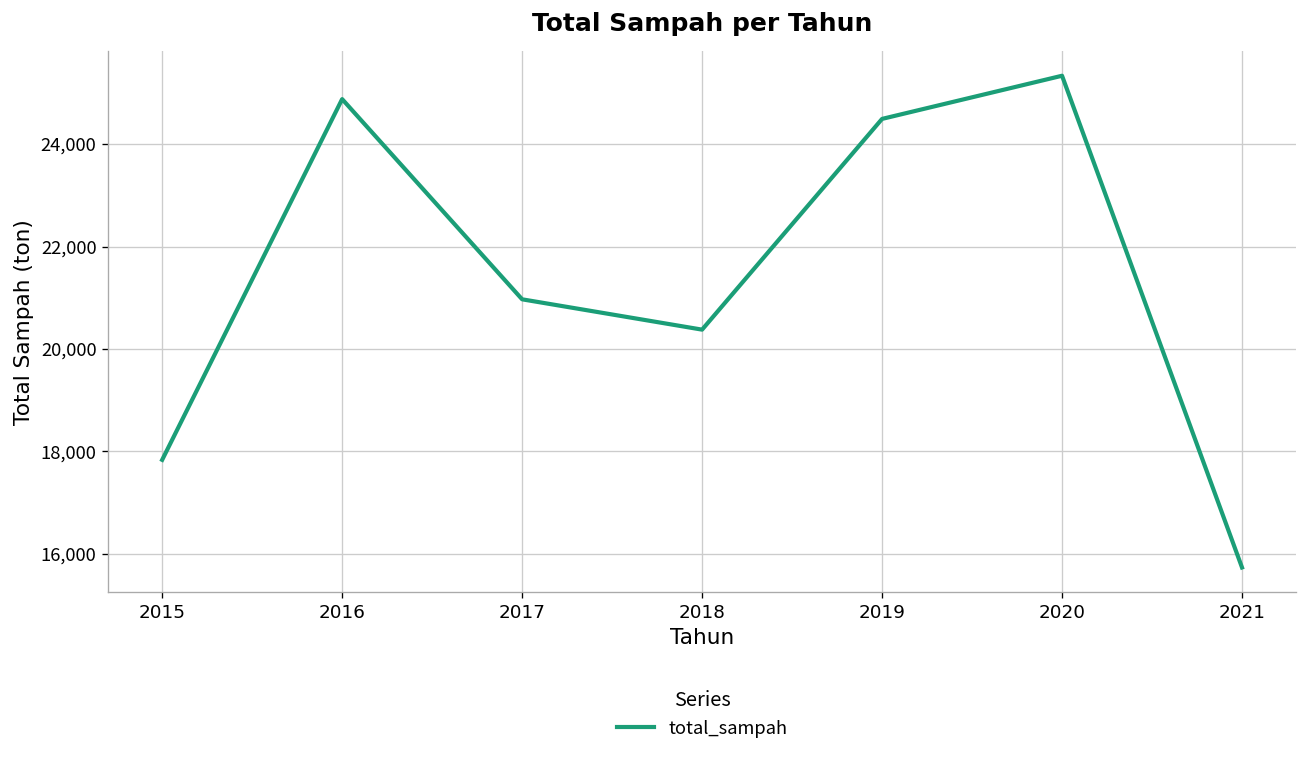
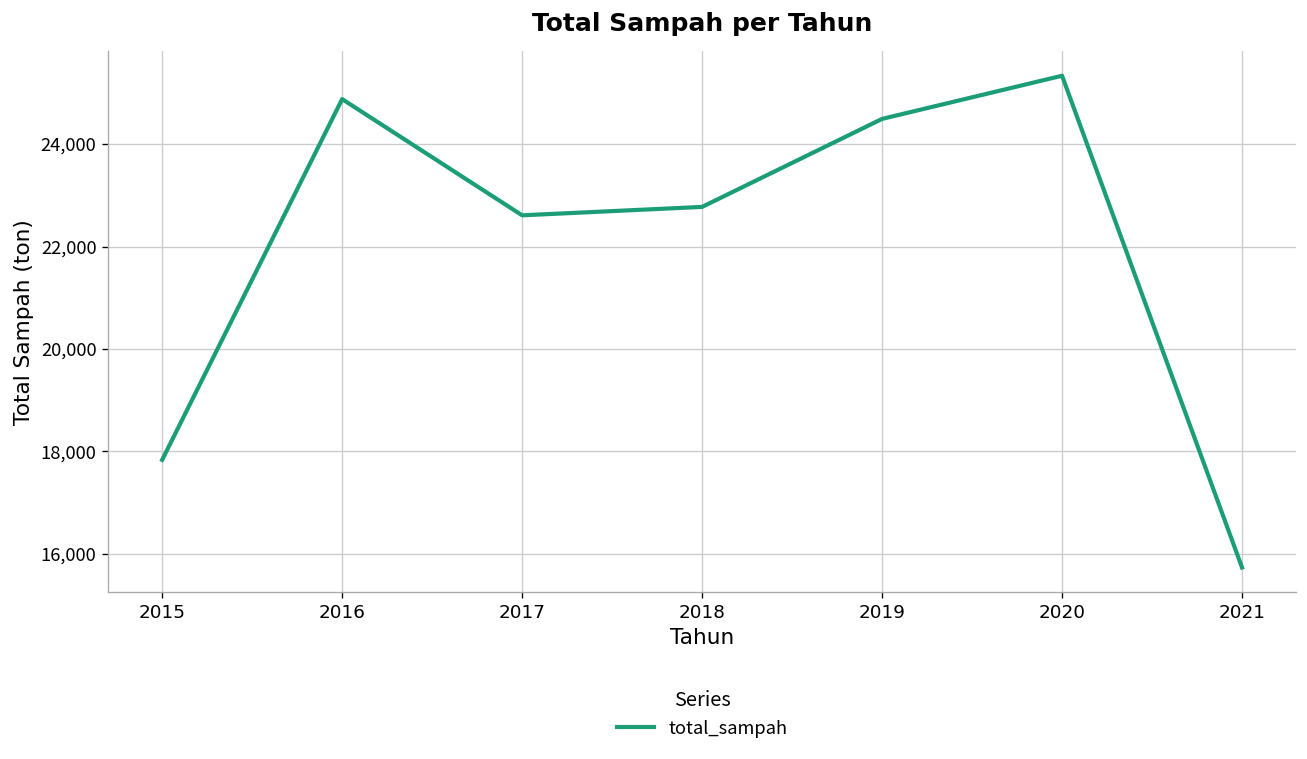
  {
    "2015": "17,800",
    "2016": "24,900",
-   "2017": "21,000",
-   "2018": "20,400",
+   "2017": "22,600",
+   "2018": "22,800",
    "2019": "24,500",
    "2020": "25,300",
    "2021": "15,700"
  }
